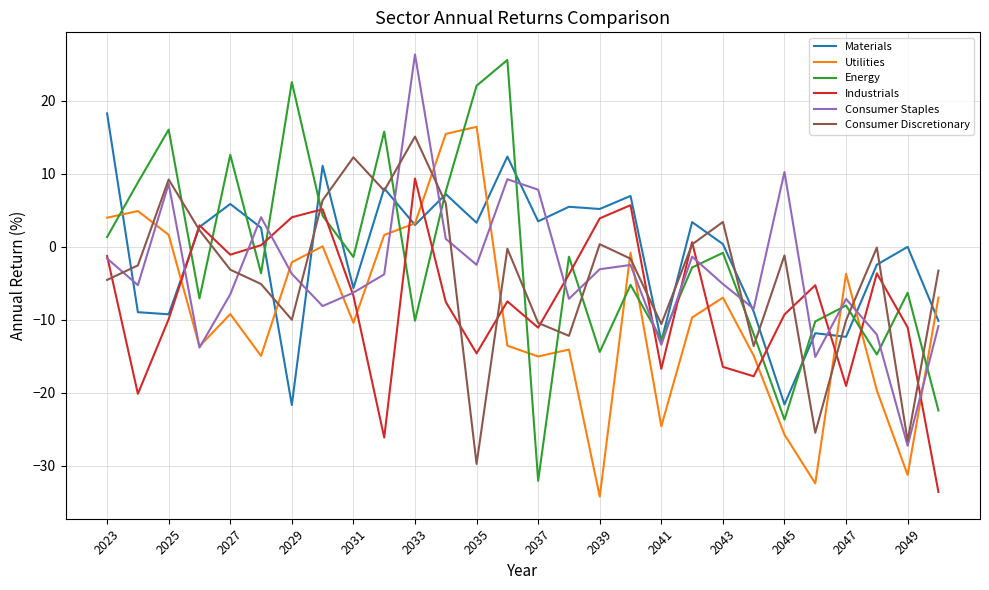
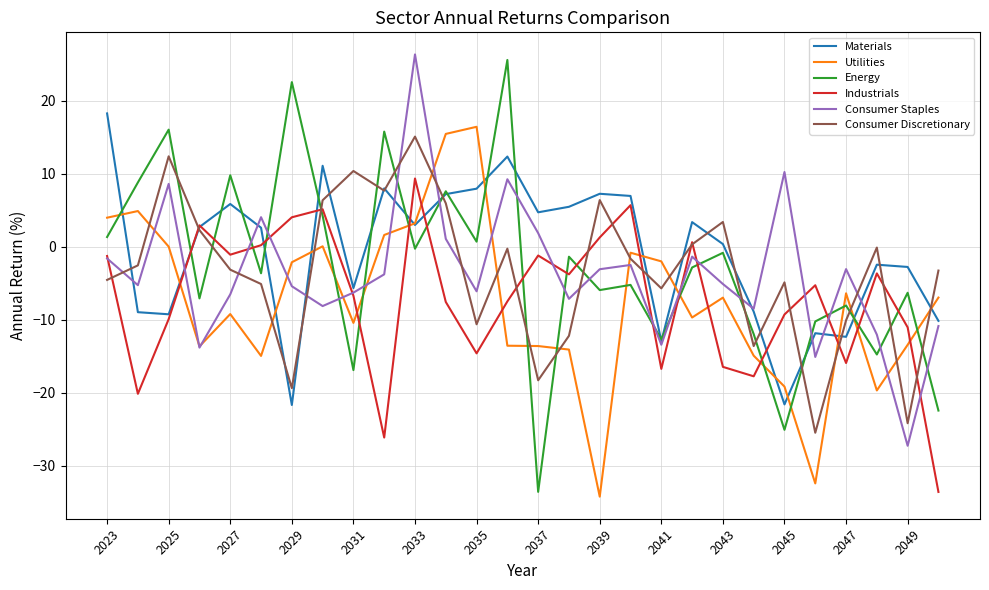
  {
    "Materials": {
      "2023": 18,
      "2025": -9,
      "2027": 6,
      "2029": -22,
      "2031": -6,
-     "2035": 3,
-     "2037": 3,
-     "2039": 5,
+     "2035": 8,
+     "2037": 5,
+     "2039": 7,
      "2043": 0,
      "2045": -22,
      "2047": -12,
-     "2049": 0
+     "2049": -3
    },
    "Utilities": {
      "2023": 4,
-     "2025": 2,
+     "2025": 0,
      "2027": -9,
      "2029": -2,
      "2031": -10,
      "2035": 16,
-     "2037": -15,
+     "2037": -14,
      "2039": -34,
-     "2041": -25,
+     "2041": -2,
      "2043": -7,
-     "2045": -26,
-     "2047": -4,
-     "2049": -31
+     "2045": -19,
+     "2047": -6,
+     "2049": -13
    },
    "Energy": {
      "2023": 1,
      "2025": 16,
-     "2027": 13,
+     "2027": 10,
      "2029": 23,
-     "2031": -1,
-     "2033": -10,
-     "2035": 22,
-     "2037": -32,
-     "2039": -14,
+     "2031": -17,
+     "2033": 0,
+     "2035": 1,
+     "2037": -34,
+     "2039": -6,
      "2043": -1,
-     "2045": -24,
+     "2045": -25,
      "2047": -8,
      "2049": -6
    },
    "Industrials": {
      "2025": -10,
      "2027": -1,
      "2029": 4,
      "2031": -7,
      "2033": 9,
      "2035": -15,
-     "2037": -11,
-     "2039": 4,
+     "2037": -1,
+     "2039": 1,
      "2041": -17,
      "2043": -16,
      "2045": -9,
-     "2047": -19,
+     "2047": -16,
      "2049": -11
    },
    "Consumer Staples": {
      "2025": 9,
      "2027": -7,
-     "2029": -4,
+     "2029": -5,
      "2031": -6,
      "2033": 26,
-     "2035": -2,
-     "2037": 8,
+     "2035": -6,
+     "2037": 2,
      "2039": -3,
      "2041": -13,
      "2043": -5,
      "2045": 10,
-     "2047": -7,
+     "2047": -3,
      "2049": -27
    },
    "Consumer Discretionary": {
      "2023": -5,
-     "2025": 9,
+     "2025": 12,
      "2027": -3,
-     "2029": -10,
-     "2031": 12,
+     "2029": -19,
+     "2031": 10,
      "2033": 15,
-     "2035": -30,
-     "2037": -10,
-     "2039": 0,
-     "2041": -11,
+     "2035": -11,
+     "2037": -18,
+     "2039": 6,
+     "2041": -6,
      "2043": 3,
-     "2045": -1,
+     "2045": -5,
      "2047": -10,
-     "2049": -27
+     "2049": -24
    }
  }
